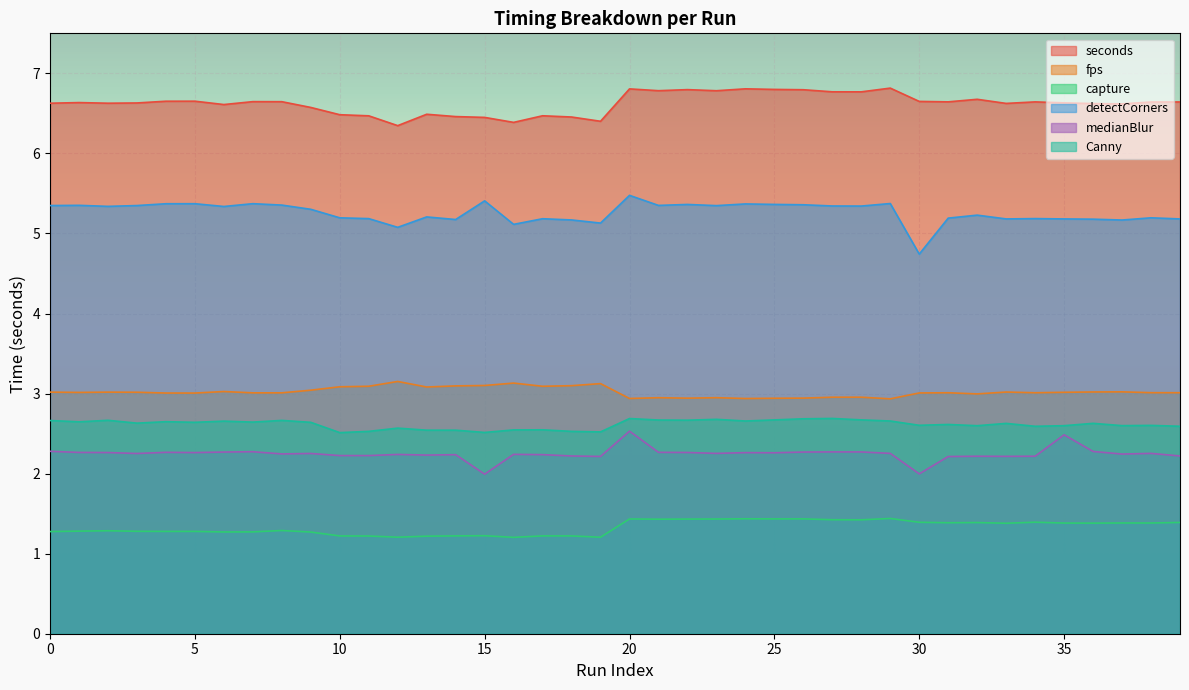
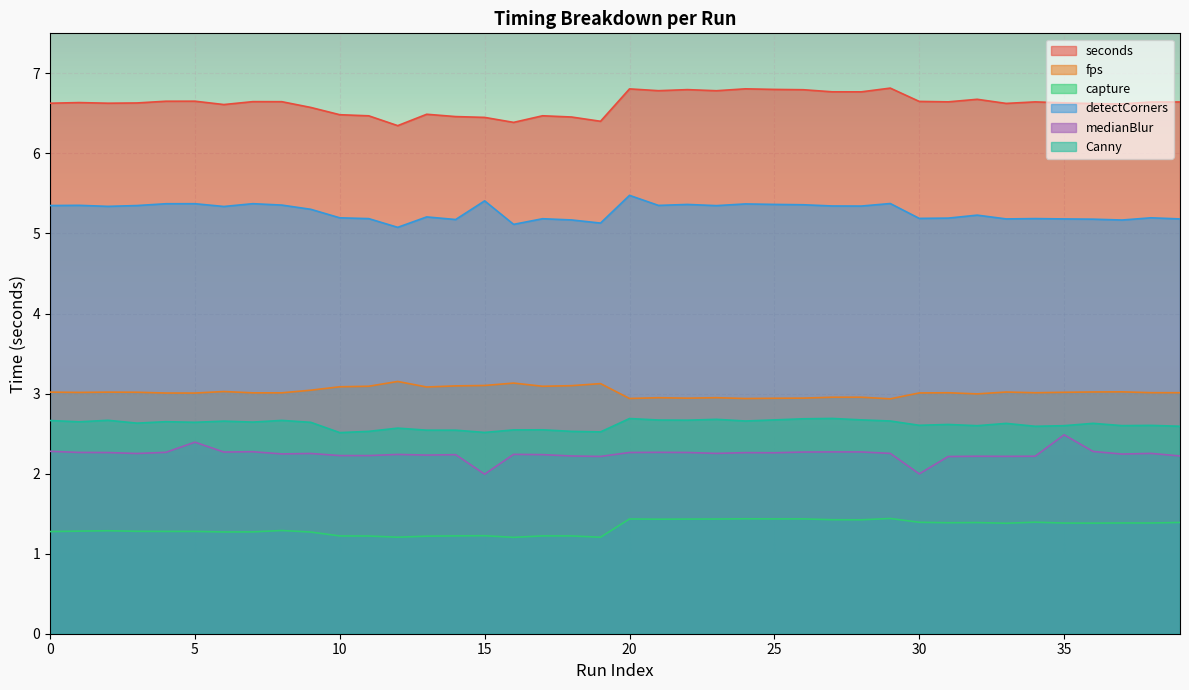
  {
    "detectCorners": {
      "0": 5.3,
      "5": 5.4,
      "10": 5.2,
      "15": 5.4,
      "20": 5.5,
      "25": 5.4,
-     "30": 4.7,
+     "30": 5.2,
      "35": 5.2
    },
    "medianBlur": {
      "0": 2.3,
-     "5": 2.3,
+     "5": 2.4,
      "10": 2.2,
      "15": 2.0,
-     "20": 2.5,
+     "20": 2.3,
      "25": 2.3,
      "30": 2.0,
      "35": 2.5
    }
  }
